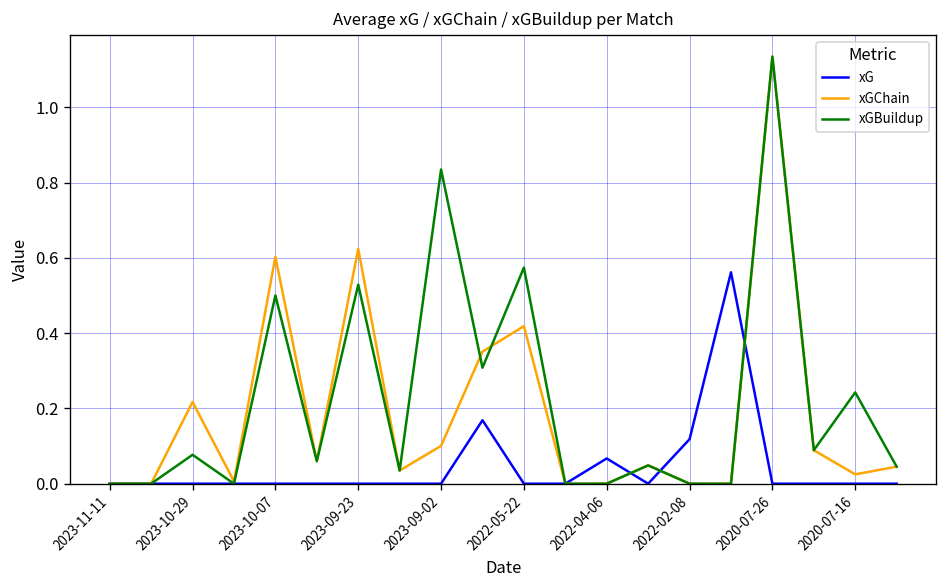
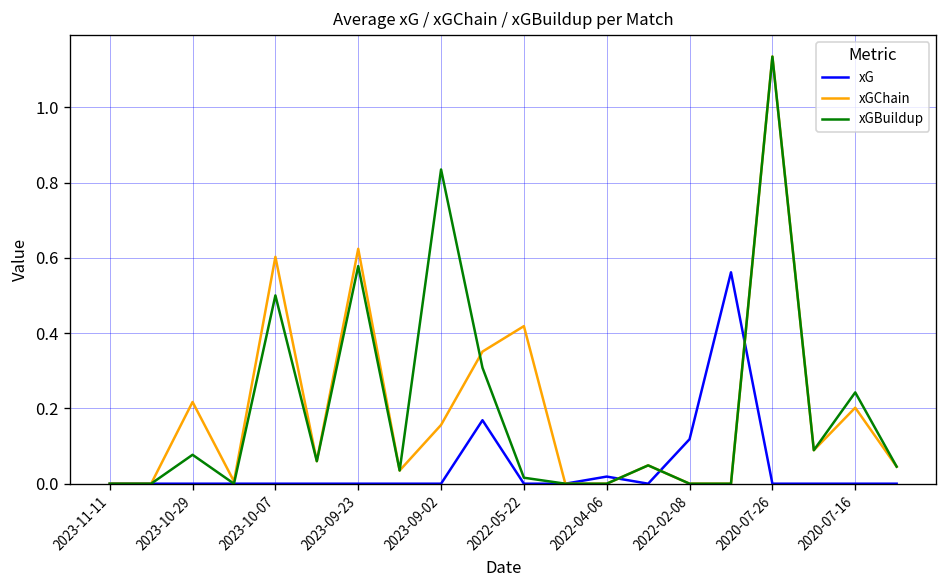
  {
    "xG": {
      "2023-10-29": 0.00,
      "2023-10-07": 0.00,
      "2023-09-23": 0.00,
      "2023-09-02": 0.00,
      "2022-05-22": 0.00,
-     "2022-04-06": 0.07,
+     "2022-04-06": 0.02,
      "2022-02-08": 0.12,
      "2020-07-26": 0.00,
      "2020-07-16": 0.00
    },
    "xGChain": {
      "2023-10-29": 0.22,
      "2023-10-07": 0.60,
      "2023-09-23": 0.62,
-     "2023-09-02": 0.10,
+     "2023-09-02": 0.16,
      "2022-05-22": 0.42,
-     "2020-07-16": 0.02
+     "2020-07-16": 0.20
    },
    "xGBuildup": {
      "2023-10-29": 0.08,
      "2023-10-07": 0.50,
-     "2023-09-23": 0.53,
+     "2023-09-23": 0.58,
      "2023-09-02": 0.84,
-     "2022-05-22": 0.57,
+     "2022-05-22": 0.02,
      "2020-07-16": 0.24
    }
  }
